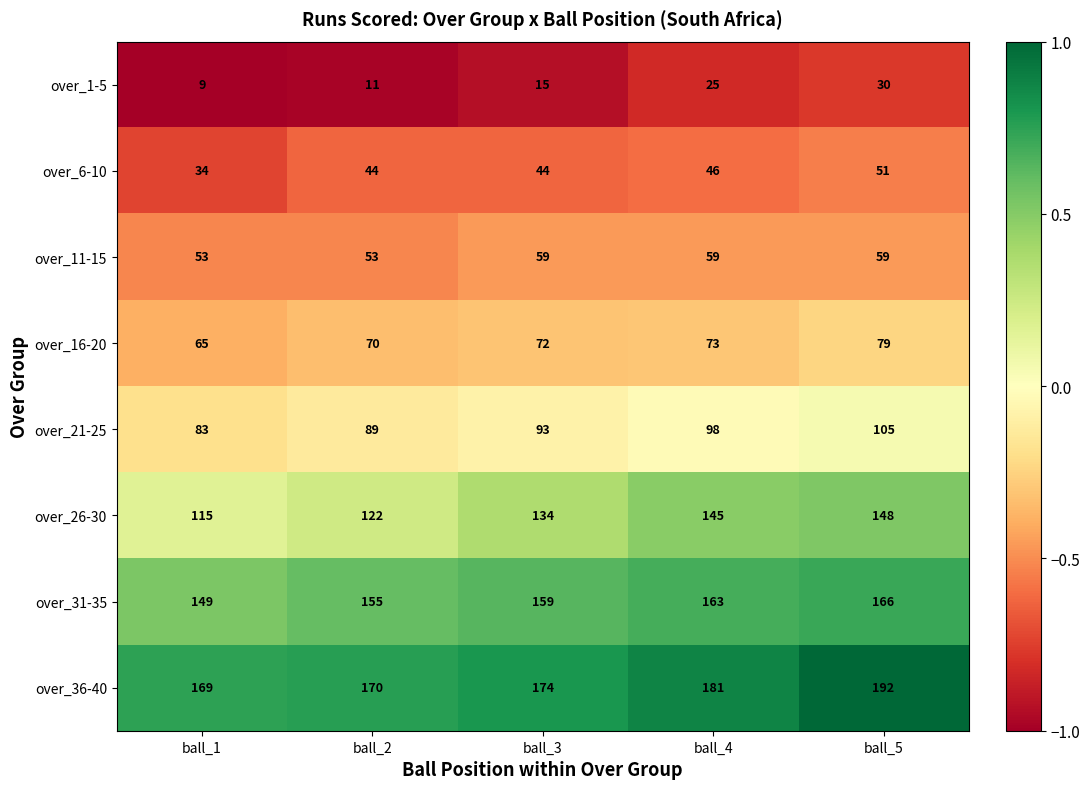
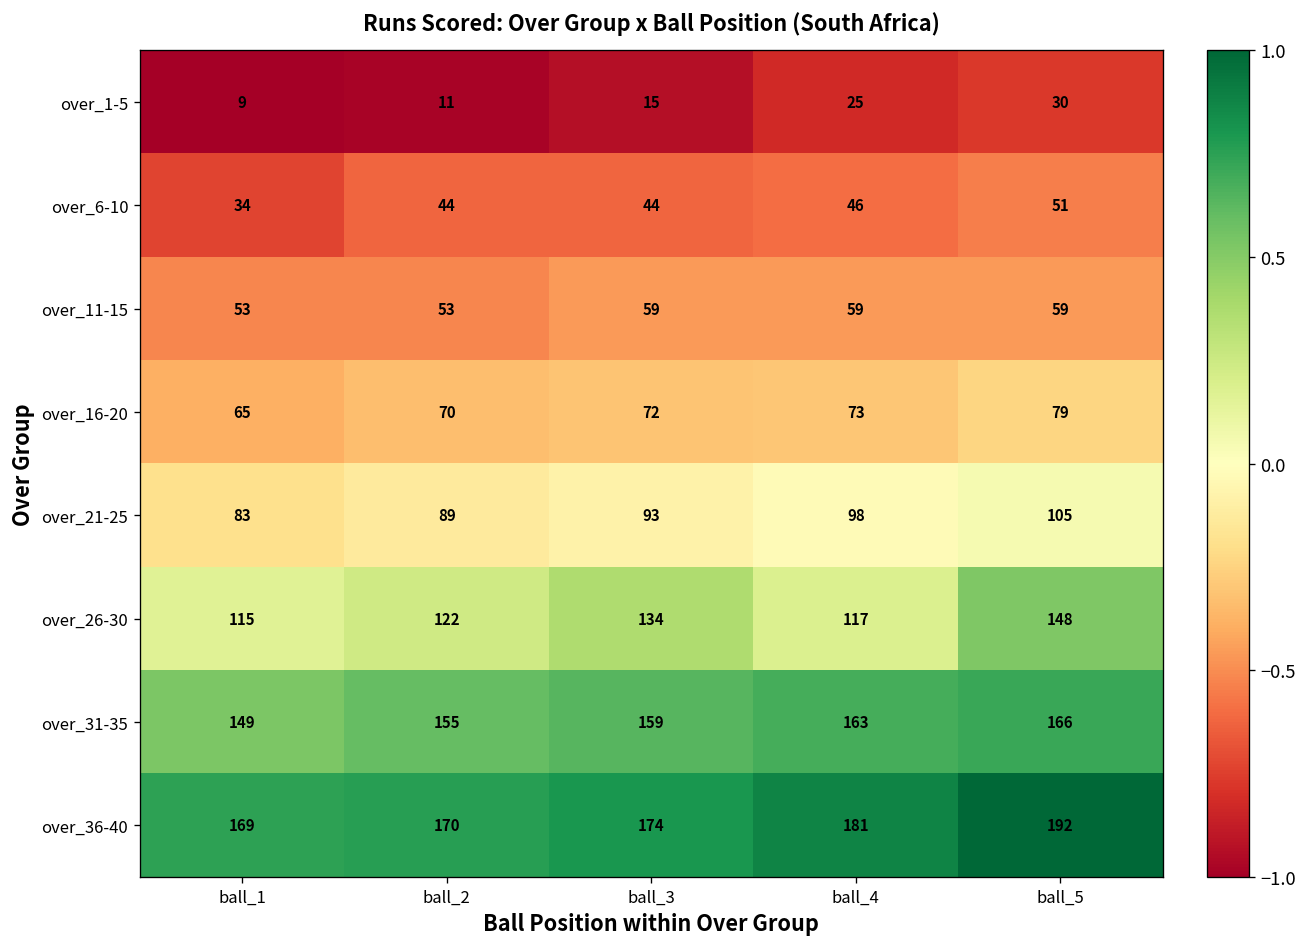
  {
    "over_1-5": {
      "ball_1": 9,
      "ball_2": 11,
      "ball_3": 15,
      "ball_4": 25,
      "ball_5": 30
    },
    "over_6-10": {
      "ball_1": 34,
      "ball_2": 44,
      "ball_3": 44,
      "ball_4": 46,
      "ball_5": 51
    },
    "over_11-15": {
      "ball_1": 53,
      "ball_2": 53,
      "ball_3": 59,
      "ball_4": 59,
      "ball_5": 59
    },
    "over_16-20": {
      "ball_1": 65,
      "ball_2": 70,
      "ball_3": 72,
      "ball_4": 73,
      "ball_5": 79
    },
    "over_21-25": {
      "ball_1": 83,
      "ball_2": 89,
      "ball_3": 93,
      "ball_4": 98,
      "ball_5": 105
    },
    "over_26-30": {
      "ball_1": 115,
      "ball_2": 122,
      "ball_3": 134,
-     "ball_4": 145,
+     "ball_4": 117,
      "ball_5": 148
    },
    "over_31-35": {
      "ball_1": 149,
      "ball_2": 155,
      "ball_3": 159,
      "ball_4": 163,
      "ball_5": 166
    },
    "over_36-40": {
      "ball_1": 169,
      "ball_2": 170,
      "ball_3": 174,
      "ball_4": 181,
      "ball_5": 192
    }
  }
